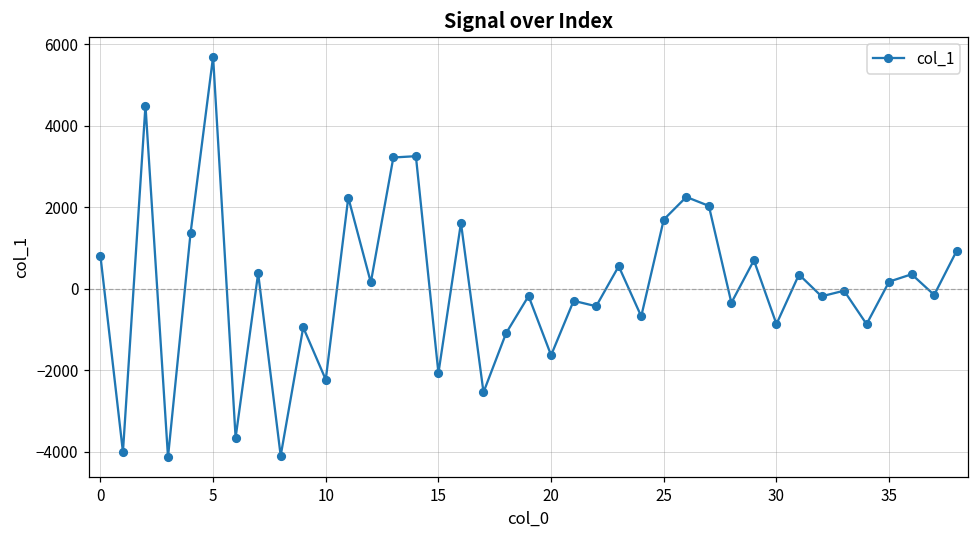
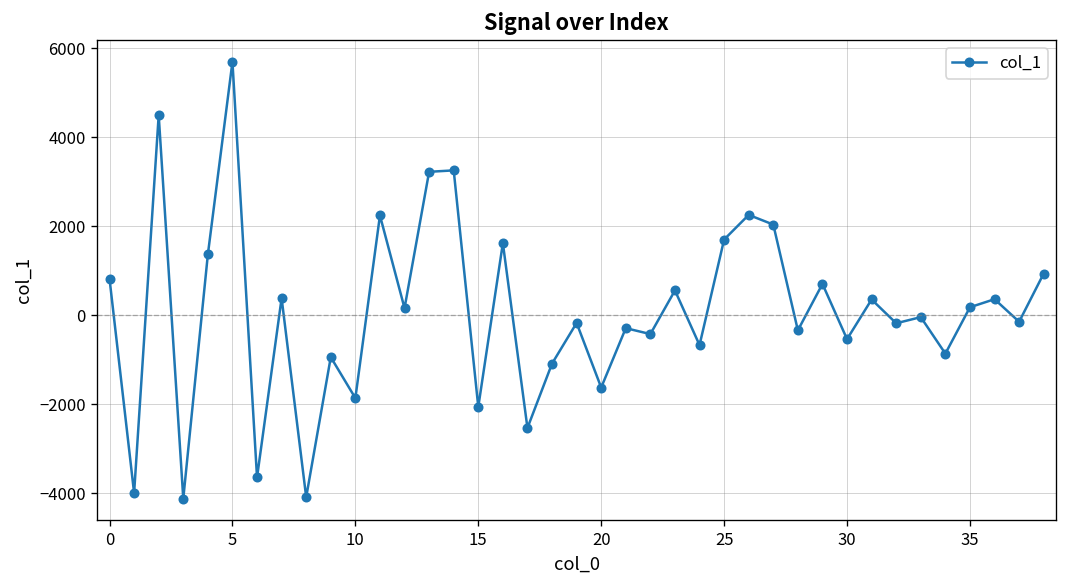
  {
    "0": 800,
    "5": 5700,
-   "10": -2200,
+   "10": -1900,
    "15": -2100,
    "20": -1600,
    "25": 1700,
-   "30": -900,
+   "30": -500,
    "35": 200
  }
